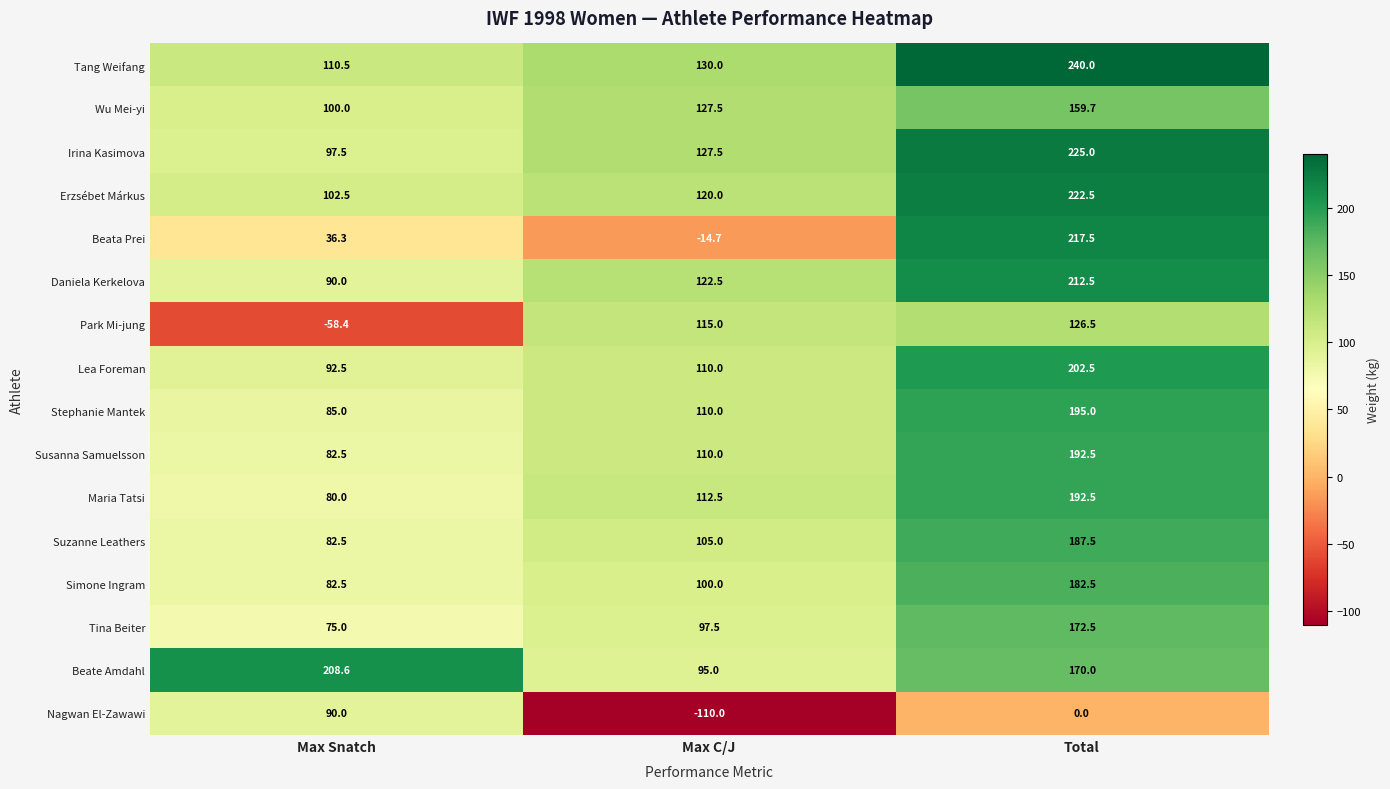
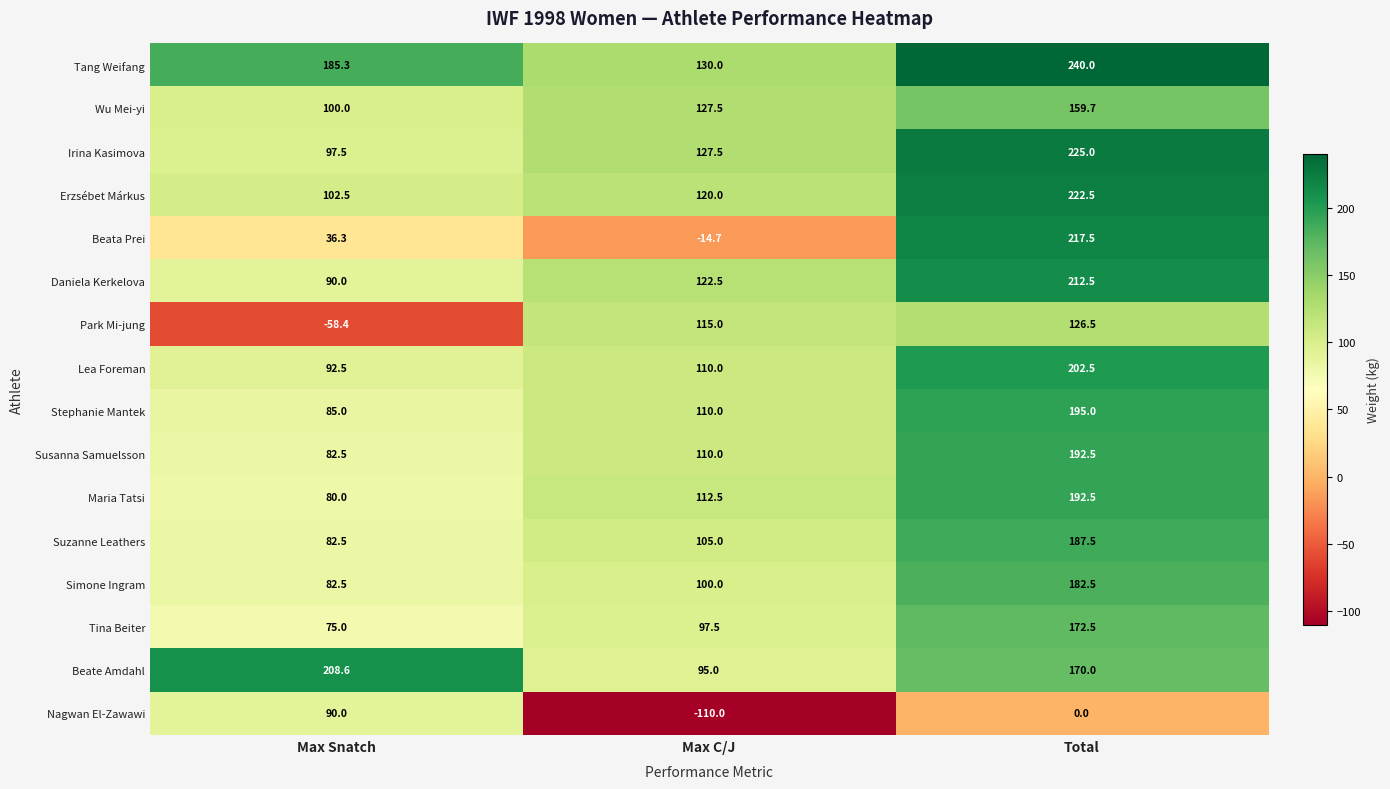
  {
    "Tang Weifang": {
-     "Max Snatch": 110.5,
+     "Max Snatch": 185.3,
      "Max C/J": 130.0,
      "Total": 240.0
    },
    "Wu Mei-yi": {
      "Max Snatch": 100.0,
      "Max C/J": 127.5,
      "Total": 159.7
    },
    "Irina Kasimova": {
      "Max Snatch": 97.5,
      "Max C/J": 127.5,
      "Total": 225.0
    },
    "Erzsébet Márkus": {
      "Max Snatch": 102.5,
      "Max C/J": 120.0,
      "Total": 222.5
    },
    "Beata Prei": {
      "Max Snatch": 36.3,
      "Max C/J": -14.7,
      "Total": 217.5
    },
    "Daniela Kerkelova": {
      "Max Snatch": 90.0,
      "Max C/J": 122.5,
      "Total": 212.5
    },
    "Park Mi-jung": {
      "Max Snatch": -58.4,
      "Max C/J": 115.0,
      "Total": 126.5
    },
    "Lea Foreman": {
      "Max Snatch": 92.5,
      "Max C/J": 110.0,
      "Total": 202.5
    },
    "Stephanie Mantek": {
      "Max Snatch": 85.0,
      "Max C/J": 110.0,
      "Total": 195.0
    },
    "Susanna Samuelsson": {
      "Max Snatch": 82.5,
      "Max C/J": 110.0,
      "Total": 192.5
    },
    "Maria Tatsi": {
      "Max Snatch": 80.0,
      "Max C/J": 112.5,
      "Total": 192.5
    },
    "Suzanne Leathers": {
      "Max Snatch": 82.5,
      "Max C/J": 105.0,
      "Total": 187.5
    },
    "Simone Ingram": {
      "Max Snatch": 82.5,
      "Max C/J": 100.0,
      "Total": 182.5
    },
    "Tina Beiter": {
      "Max Snatch": 75.0,
      "Max C/J": 97.5,
      "Total": 172.5
    },
    "Beate Amdahl": {
      "Max Snatch": 208.6,
      "Max C/J": 95.0,
      "Total": 170.0
    },
    "Nagwan El-Zawawi": {
      "Max Snatch": 90.0,
      "Max C/J": -110.0,
      "Total": 0.0
    }
  }
